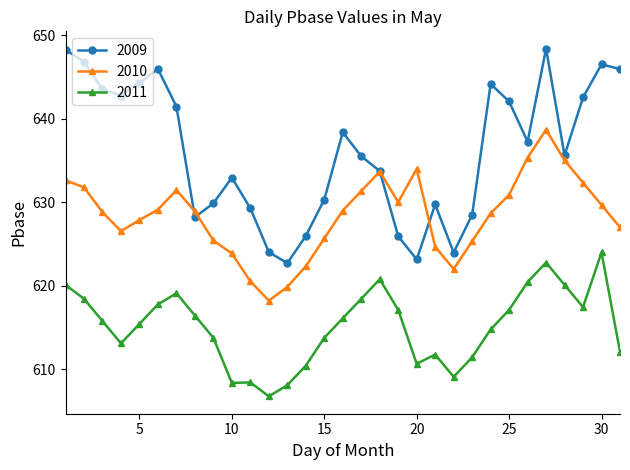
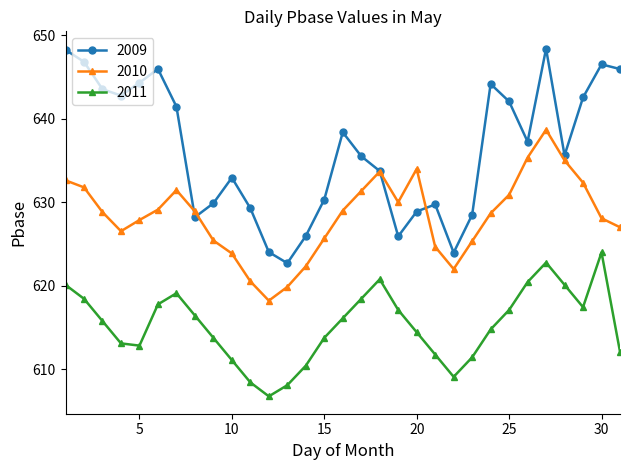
  {
    "2009": {
      "10": 633,
      "15": 630,
-     "20": 623,
+     "20": 629,
      "25": 642,
      "30": 646
    },
    "2010": {
      "5": 628,
      "10": 624,
      "15": 626,
      "20": 634,
      "25": 631,
-     "30": 630
+     "30": 628
    },
    "2011": {
-     "5": 615,
-     "10": 608,
+     "5": 613,
+     "10": 611,
      "15": 614,
-     "20": 611,
+     "20": 614,
      "25": 617,
      "30": 624
    }
  }
